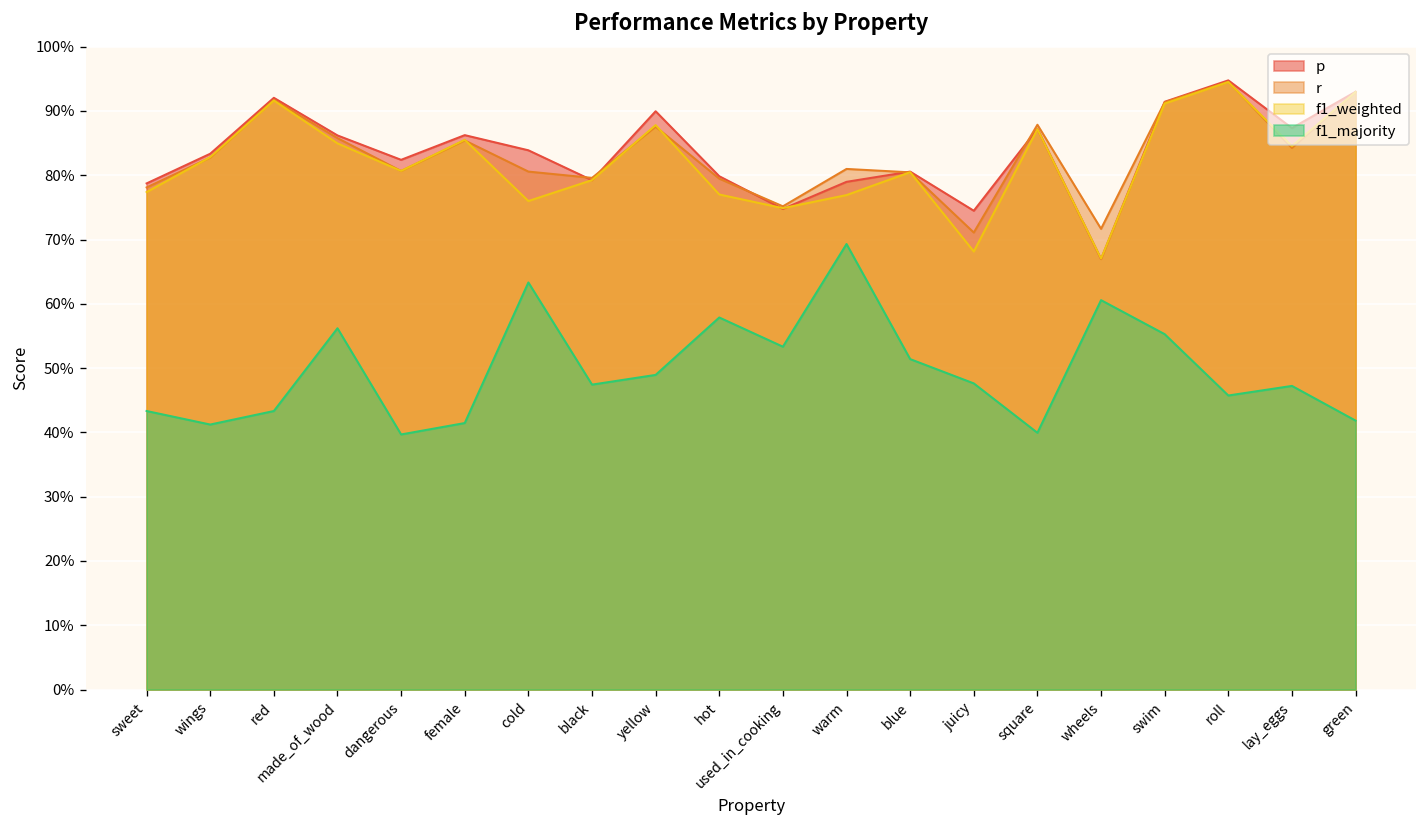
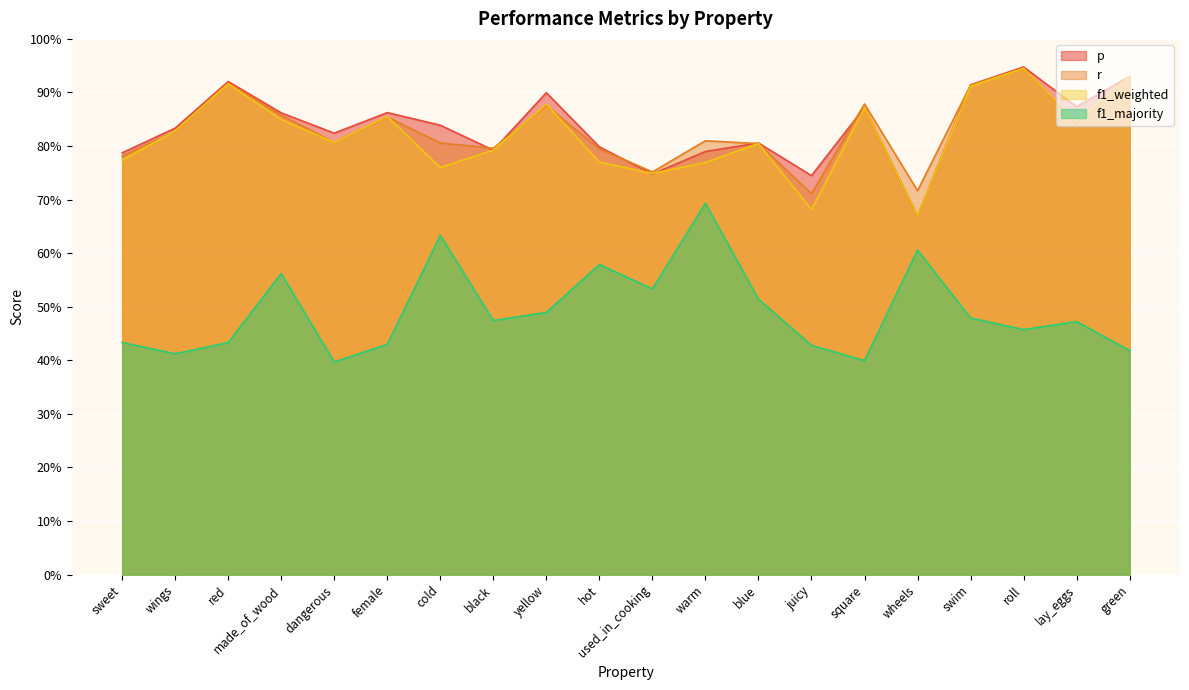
  {
    "f1_majority": {
      "sweet": "43%",
      "wings": "41%",
      "red": "43%",
      "made_of_wood": "56%",
      "dangerous": "40%",
-     "female": "41%",
+     "female": "43%",
      "cold": "63%",
      "black": "47%",
      "yellow": "49%",
      "hot": "58%",
      "used_in_cooking": "53%",
      "warm": "69%",
      "blue": "51%",
-     "juicy": "48%",
+     "juicy": "43%",
      "square": "40%",
      "wheels": "61%",
-     "swim": "55%",
+     "swim": "48%",
      "roll": "46%",
      "lay_eggs": "47%",
      "green": "42%"
    }
  }
